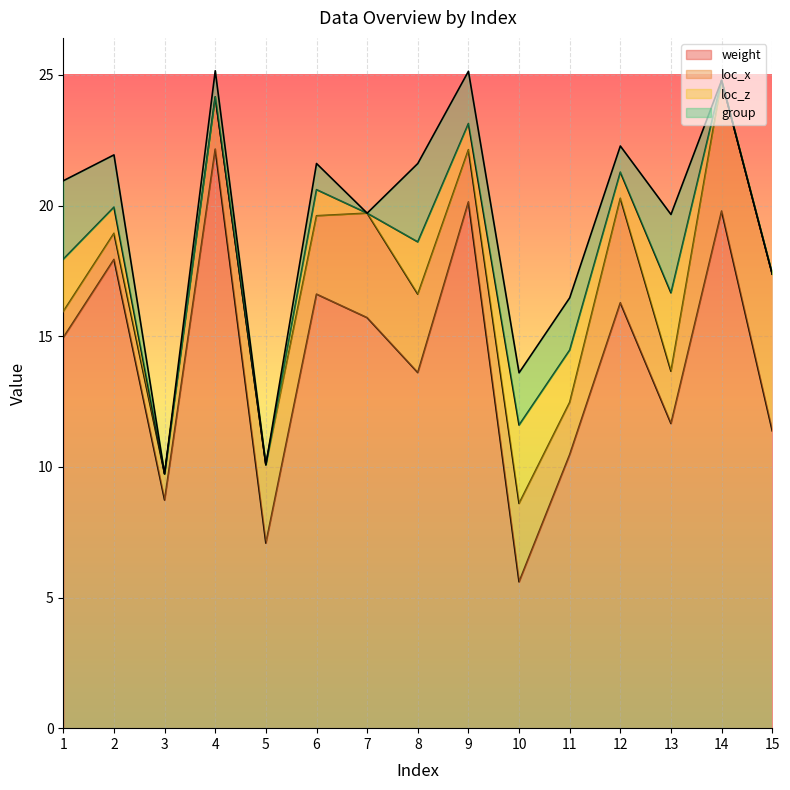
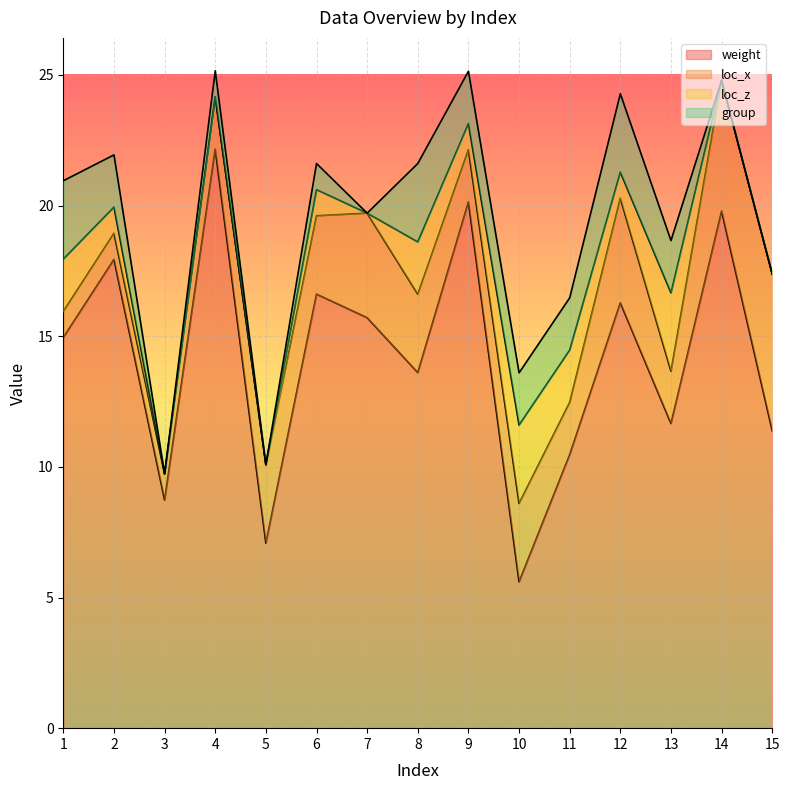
  {
    "group": {
      "1": 3,
      "2": 2,
      "4": 1,
      "6": 1,
      "8": 3,
      "9": 2,
      "10": 2,
      "11": 2,
-     "12": 1,
-     "13": 3
+     "12": 3,
+     "13": 2
    }
  }
